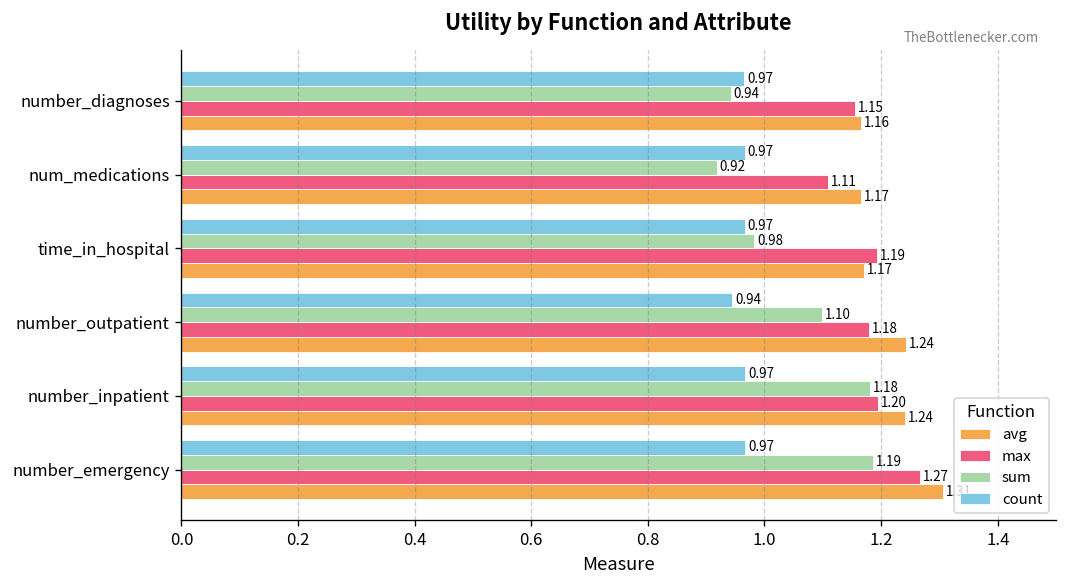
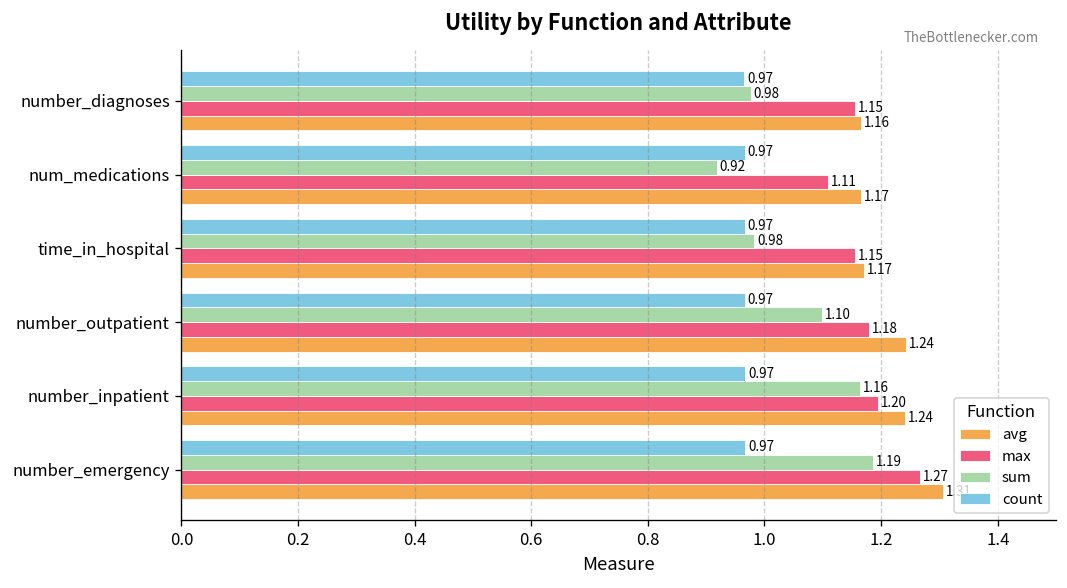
  {
    "avg": {
      "number_diagnoses": 1.16,
      "num_medications": 1.17,
      "time_in_hospital": 1.17,
      "number_outpatient": 1.24,
      "number_inpatient": 1.24
    },
    "max": {
      "number_diagnoses": 1.15,
      "num_medications": 1.11,
-     "time_in_hospital": 1.19,
+     "time_in_hospital": 1.15,
      "number_outpatient": 1.18,
      "number_inpatient": 1.20,
      "number_emergency": 1.27
    },
    "sum": {
-     "number_diagnoses": 0.94,
+     "number_diagnoses": 0.98,
      "num_medications": 0.92,
      "time_in_hospital": 0.98,
      "number_outpatient": 1.10,
-     "number_inpatient": 1.18,
+     "number_inpatient": 1.16,
      "number_emergency": 1.19
    },
    "count": {
      "number_diagnoses": 0.97,
      "num_medications": 0.97,
      "time_in_hospital": 0.97,
-     "number_outpatient": 0.94,
+     "number_outpatient": 0.97,
      "number_inpatient": 0.97,
      "number_emergency": 0.97
    }
  }
